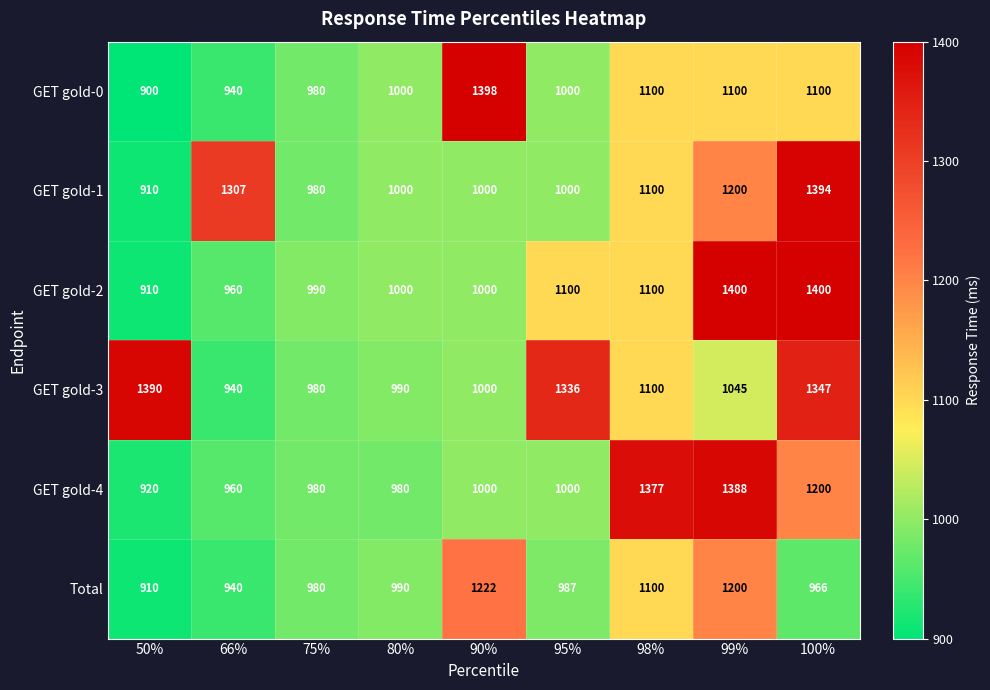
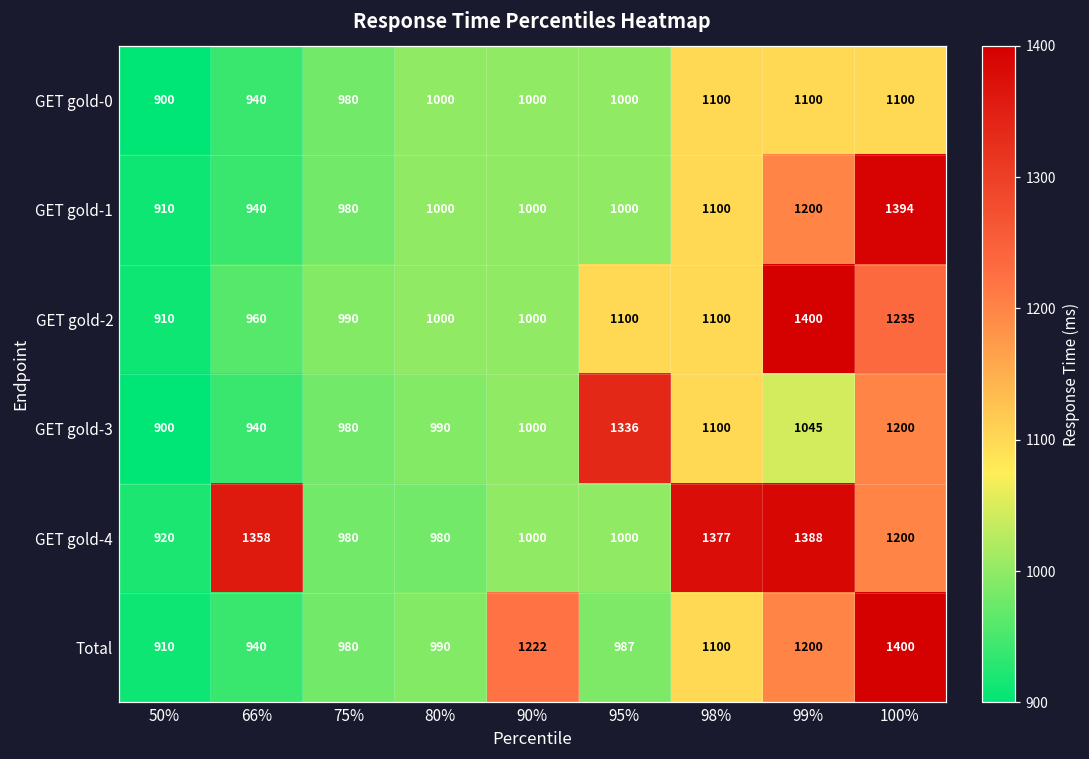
  {
    "GET gold-0": {
      "50%": 900,
      "66%": 940,
      "75%": 980,
      "80%": 1000,
-     "90%": 1398,
+     "90%": 1000,
      "95%": 1000,
      "98%": 1100,
      "99%": 1100,
      "100%": 1100
    },
    "GET gold-1": {
      "50%": 910,
-     "66%": 1307,
+     "66%": 940,
      "75%": 980,
      "80%": 1000,
      "90%": 1000,
      "95%": 1000,
      "98%": 1100,
      "99%": 1200,
      "100%": 1394
    },
    "GET gold-2": {
      "50%": 910,
      "66%": 960,
      "75%": 990,
      "80%": 1000,
      "90%": 1000,
      "95%": 1100,
      "98%": 1100,
      "99%": 1400,
-     "100%": 1400
+     "100%": 1235
    },
    "GET gold-3": {
-     "50%": 1390,
+     "50%": 900,
      "66%": 940,
      "75%": 980,
      "80%": 990,
      "90%": 1000,
      "95%": 1336,
      "98%": 1100,
      "99%": 1045,
-     "100%": 1347
+     "100%": 1200
    },
    "GET gold-4": {
      "50%": 920,
-     "66%": 960,
+     "66%": 1358,
      "75%": 980,
      "80%": 980,
      "90%": 1000,
      "95%": 1000,
      "98%": 1377,
      "99%": 1388,
      "100%": 1200
    },
    "Total": {
      "50%": 910,
      "66%": 940,
      "75%": 980,
      "80%": 990,
      "90%": 1222,
      "95%": 987,
      "98%": 1100,
      "99%": 1200,
-     "100%": 966
+     "100%": 1400
    }
  }
